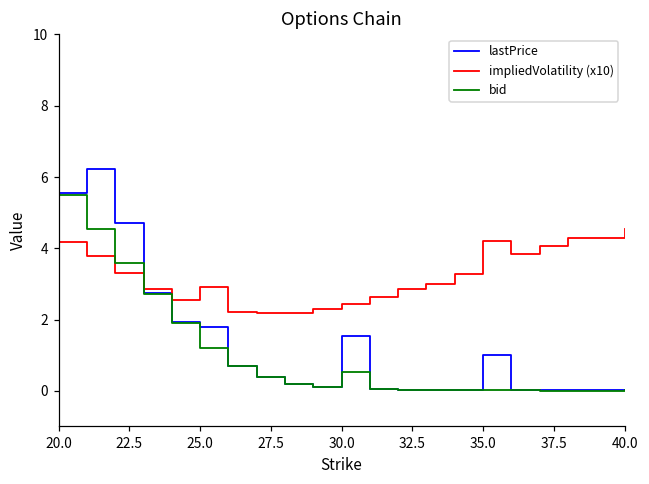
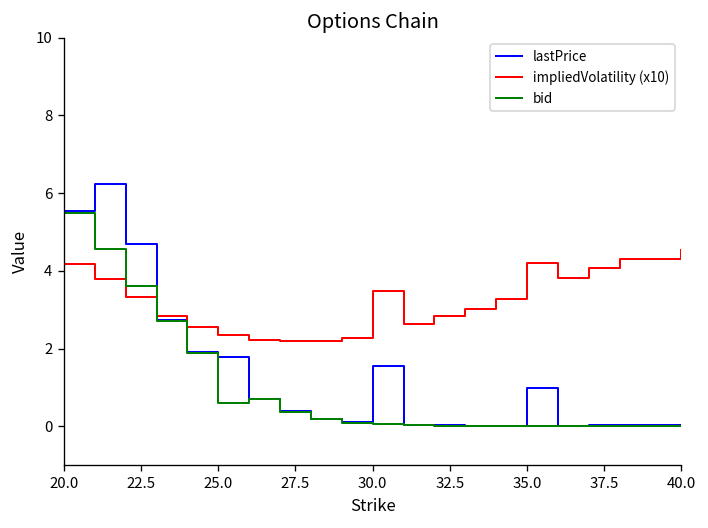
  {
    "lastPrice": {
      "25.0": 1.8,
      "30.0": 1.6,
      "35.0": 1.0
    },
    "impliedVolatility (x10)": {
      "20.0": 4.2,
-     "25.0": 2.9,
-     "30.0": 2.4,
+     "25.0": 2.3,
+     "30.0": 3.5,
      "35.0": 4.2,
      "40.0": 4.5
    },
    "bid": {
-     "25.0": 1.2,
-     "30.0": 0.5,
+     "25.0": 0.6,
+     "30.0": 0.1,
      "35.0": 0.0
    }
  }
